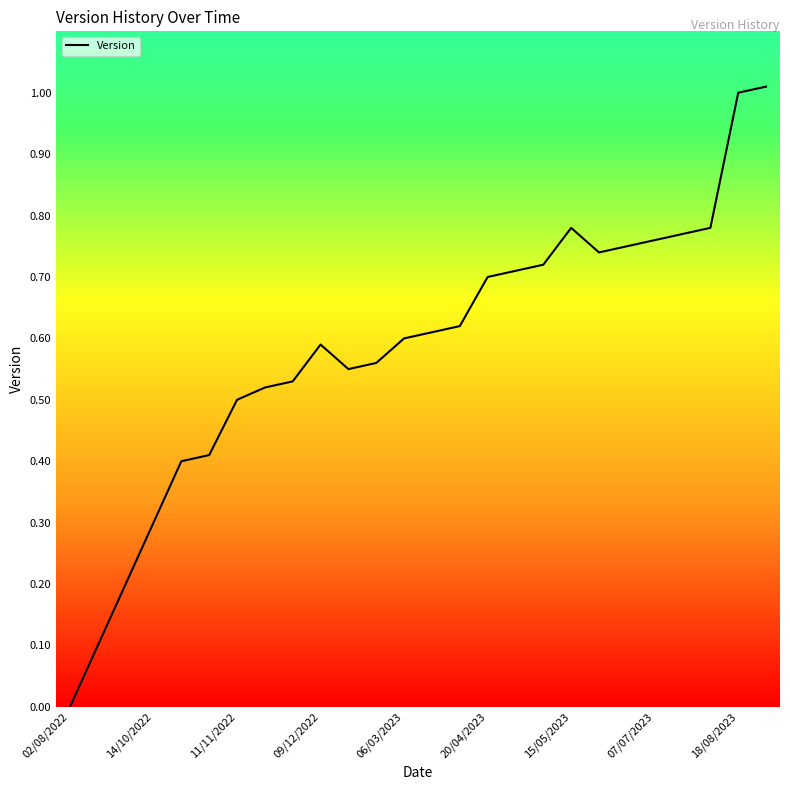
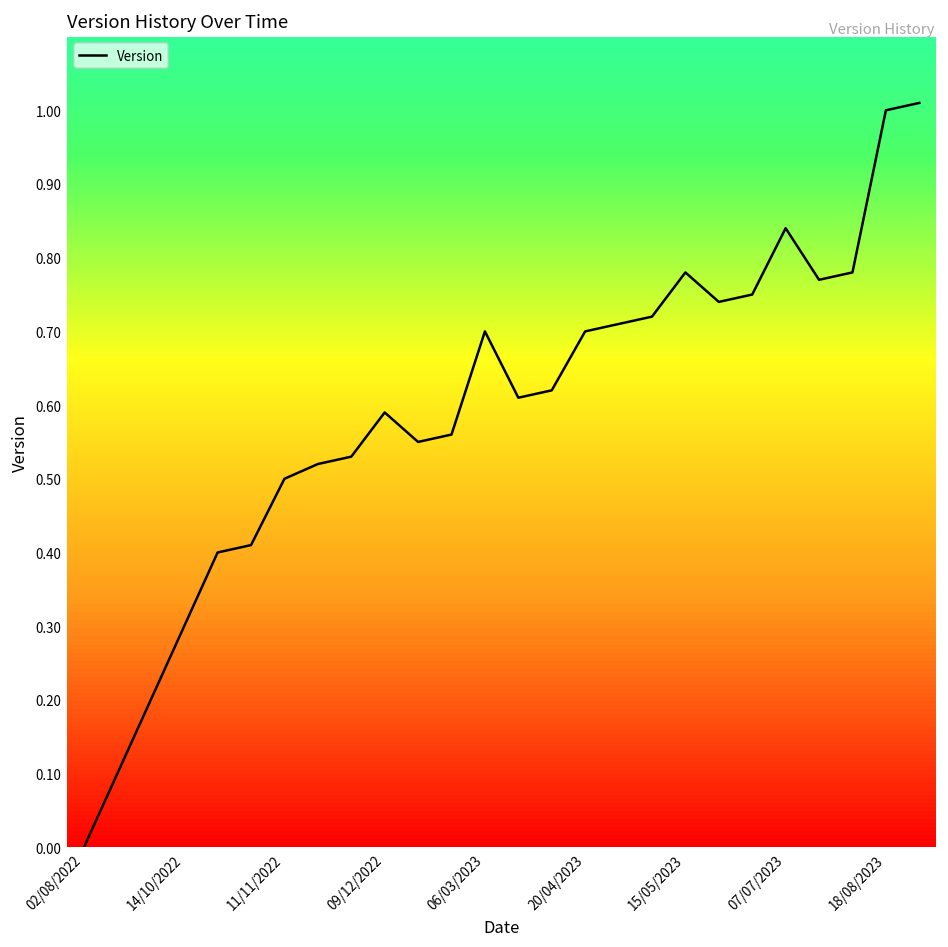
  {
    "02/08/2022": 0.00,
    "14/10/2022": 0.30,
    "11/11/2022": 0.50,
    "09/12/2022": 0.59,
-   "06/03/2023": 0.6,
+   "06/03/2023": 0.7,
    "20/04/2023": 0.70,
    "15/05/2023": 0.78,
-   "07/07/2023": 0.76,
+   "07/07/2023": 0.84,
    "18/08/2023": 1.00
  }
